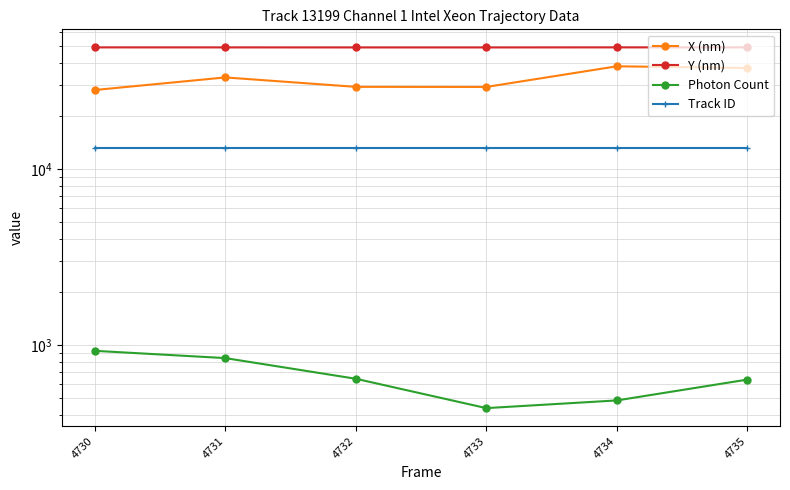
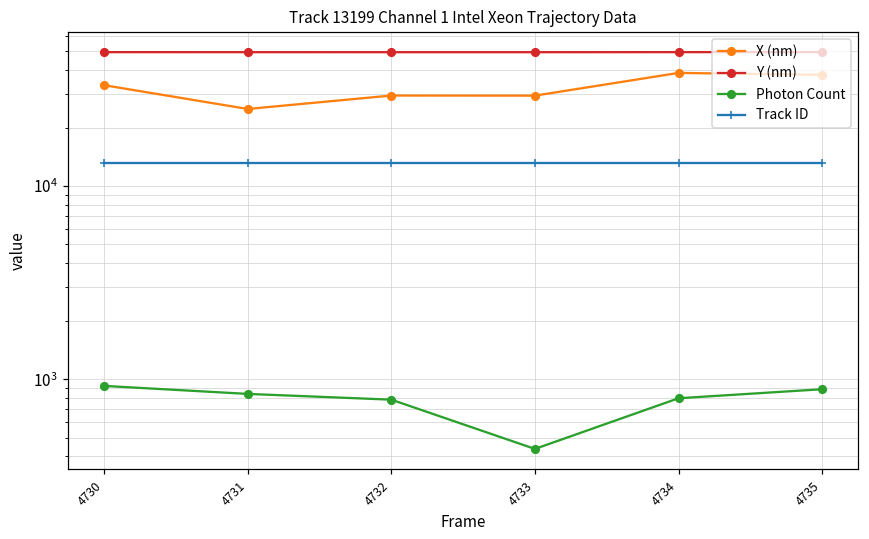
  {
    "X (nm)": {
-     "4730": 28000,
-     "4731": 33000,
+     "4730": 33000,
+     "4731": 25000,
      "4732": 29000,
      "4733": 29000,
      "4734": 38000
    },
    "Y (nm)": {
      "4730": 49000,
      "4731": 49000,
      "4732": 49000,
      "4733": 49000,
      "4734": 49000
    },
    "Photon Count": {
      "4730": 900,
      "4731": 800,
-     "4732": 640,
+     "4732": 800,
      "4733": 440,
-     "4734": 480,
-     "4735": 640
+     "4734": 800,
+     "4735": 900
    },
    "Track ID": {
      "4730": 13000,
      "4731": 13000,
      "4732": 13000,
      "4733": 13000,
      "4734": 13000,
      "4735": 13000
    }
  }
